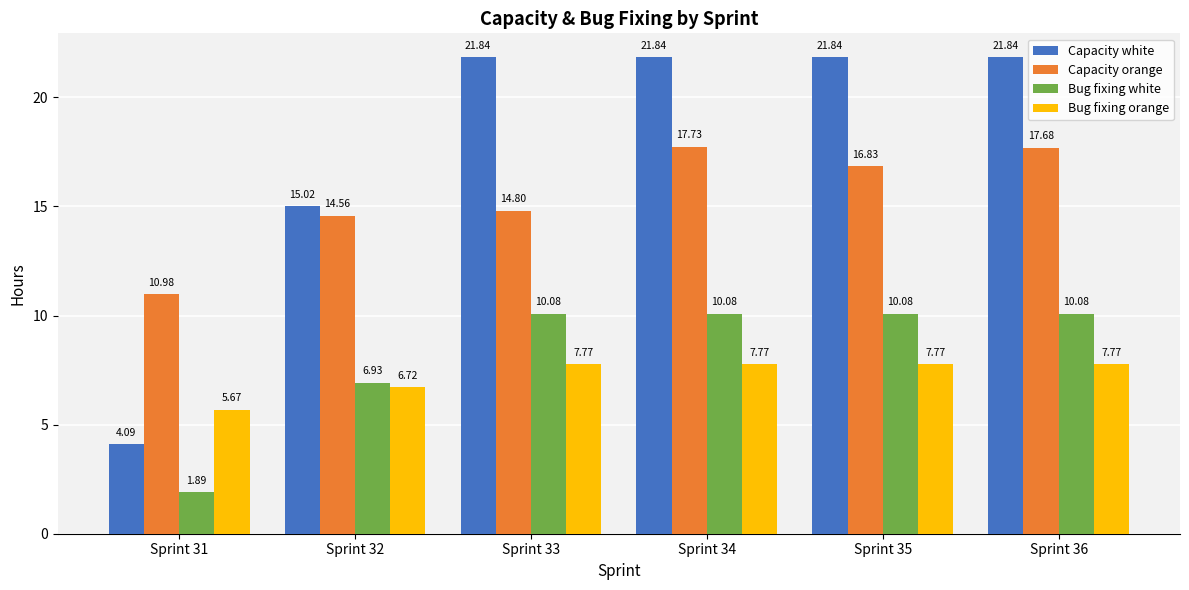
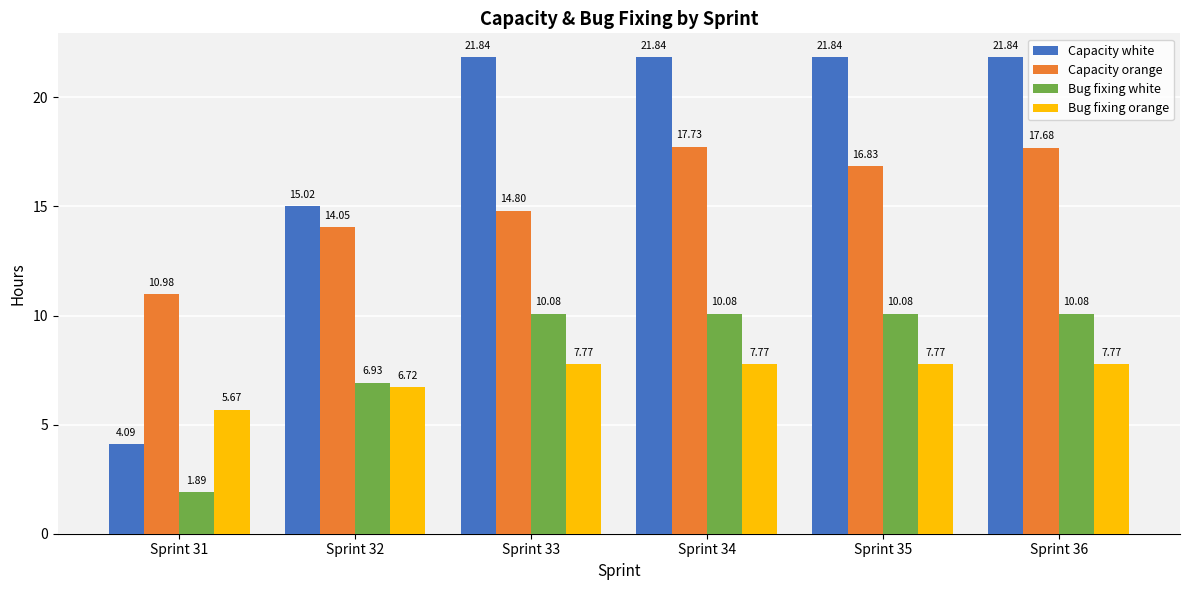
  {
    "Capacity white": {
      "Sprint 31": 4.09,
      "Sprint 32": 15.02,
      "Sprint 33": 21.84,
      "Sprint 34": 21.84,
      "Sprint 35": 21.84,
      "Sprint 36": 21.84
    },
    "Capacity orange": {
      "Sprint 31": 10.98,
-     "Sprint 32": 14.56,
+     "Sprint 32": 14.05,
      "Sprint 33": 14.80,
      "Sprint 34": 17.73,
      "Sprint 35": 16.83,
      "Sprint 36": 17.68
    },
    "Bug fixing white": {
      "Sprint 31": 1.89,
      "Sprint 32": 6.93,
      "Sprint 33": 10.08,
      "Sprint 34": 10.08,
      "Sprint 35": 10.08,
      "Sprint 36": 10.08
    },
    "Bug fixing orange": {
      "Sprint 31": 5.67,
      "Sprint 32": 6.72,
      "Sprint 33": 7.77,
      "Sprint 34": 7.77,
      "Sprint 35": 7.77,
      "Sprint 36": 7.77
    }
  }
